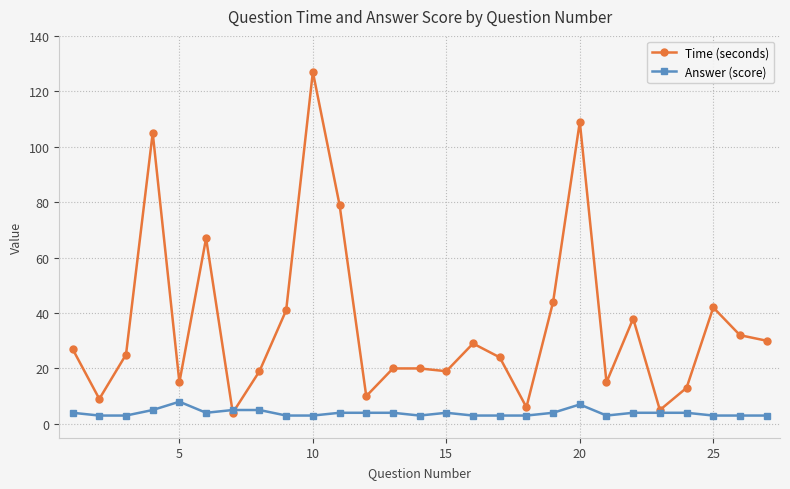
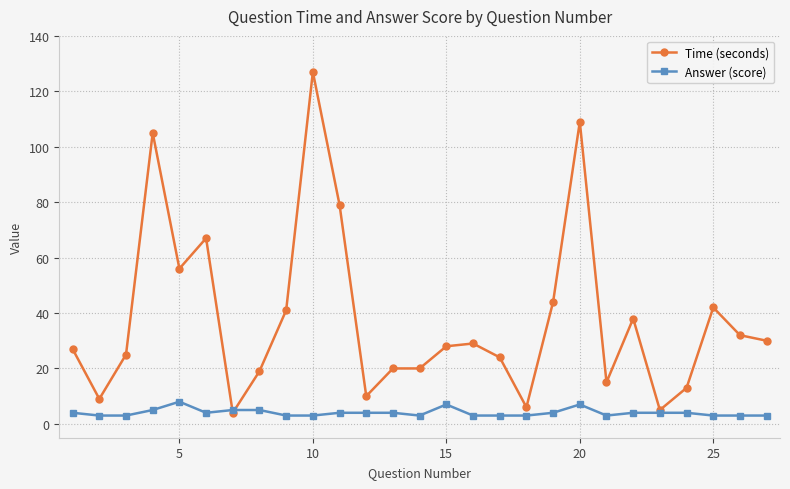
  {
    "Time (seconds)": {
-     "5": 15,
+     "5": 56,
      "10": 127,
-     "15": 19,
+     "15": 28,
      "20": 109,
      "25": 42
    },
    "Answer (score)": {
      "5": 8,
      "10": 3,
-     "15": 4,
+     "15": 7,
      "20": 7,
      "25": 3
    }
  }
